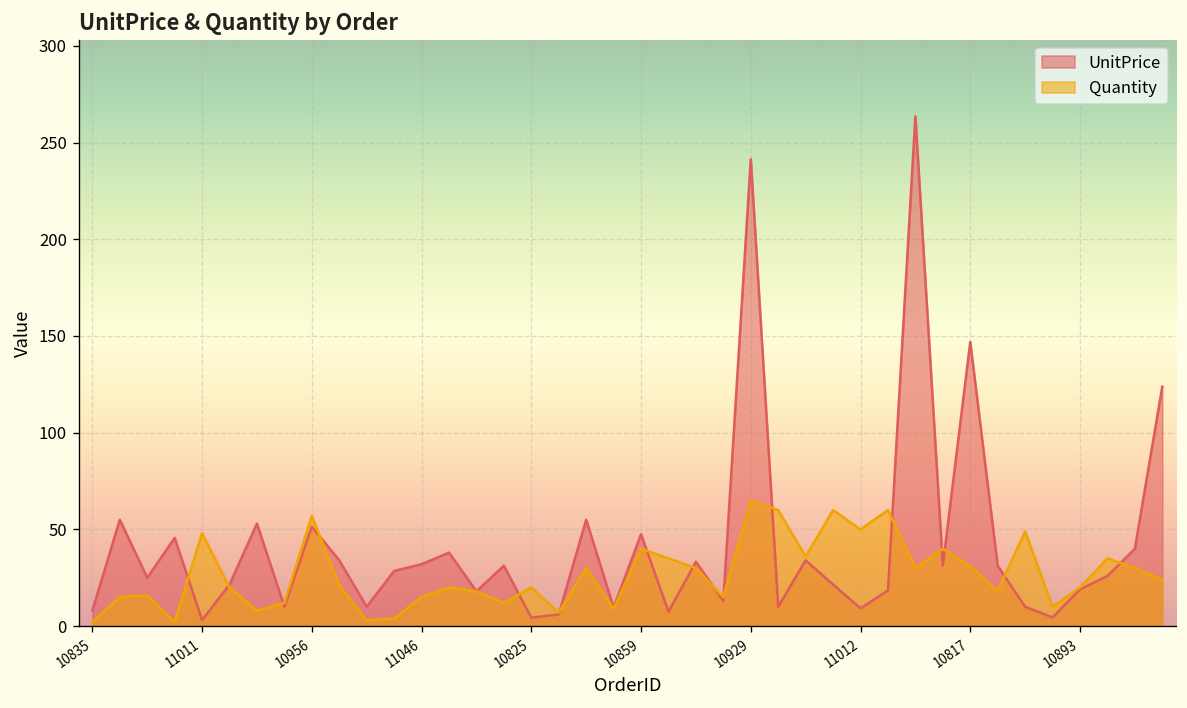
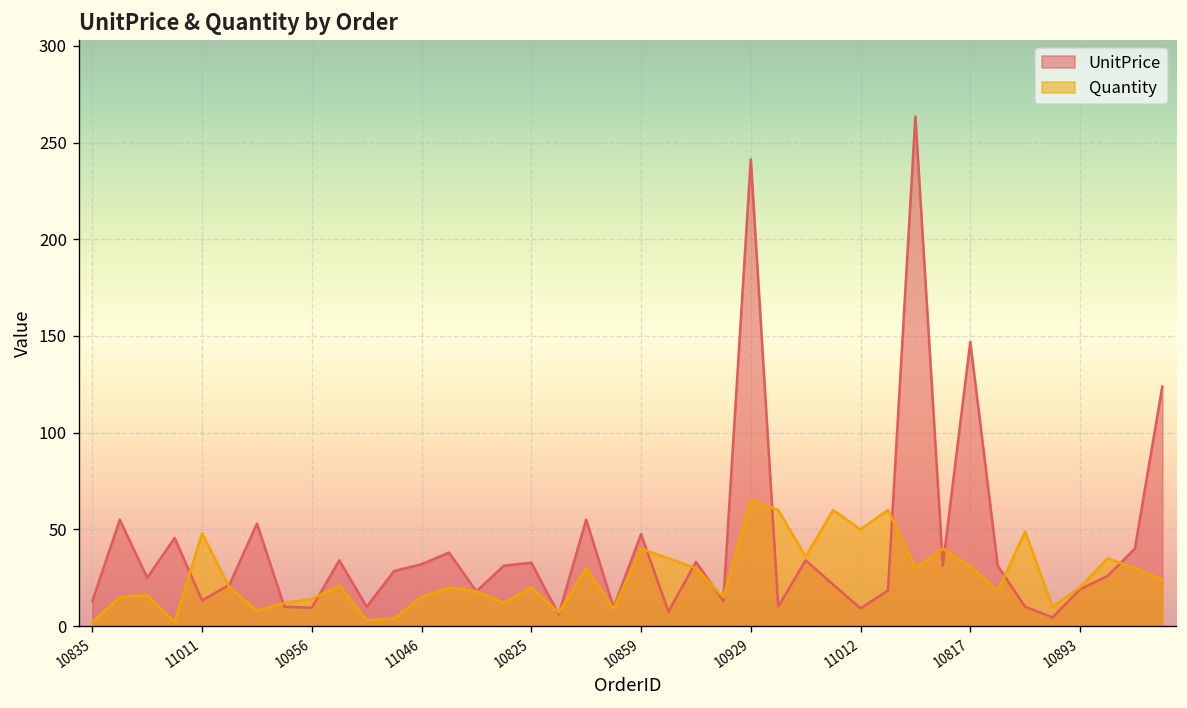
  {
    "UnitPrice": {
-     "10835": 8,
-     "11011": 3,
-     "10956": 51,
+     "10835": 13,
+     "11011": 13,
+     "10956": 10,
      "11046": 32,
-     "10825": 4,
+     "10825": 33,
      "10859": 48,
      "10929": 241,
      "11012": 9,
      "10817": 147
    },
    "Quantity": {
      "10835": 2,
      "11011": 48,
-     "10956": 57,
+     "10956": 14,
      "11046": 15,
      "10825": 20,
      "10859": 40,
      "10929": 65,
      "11012": 50,
      "10817": 31
    }
  }
